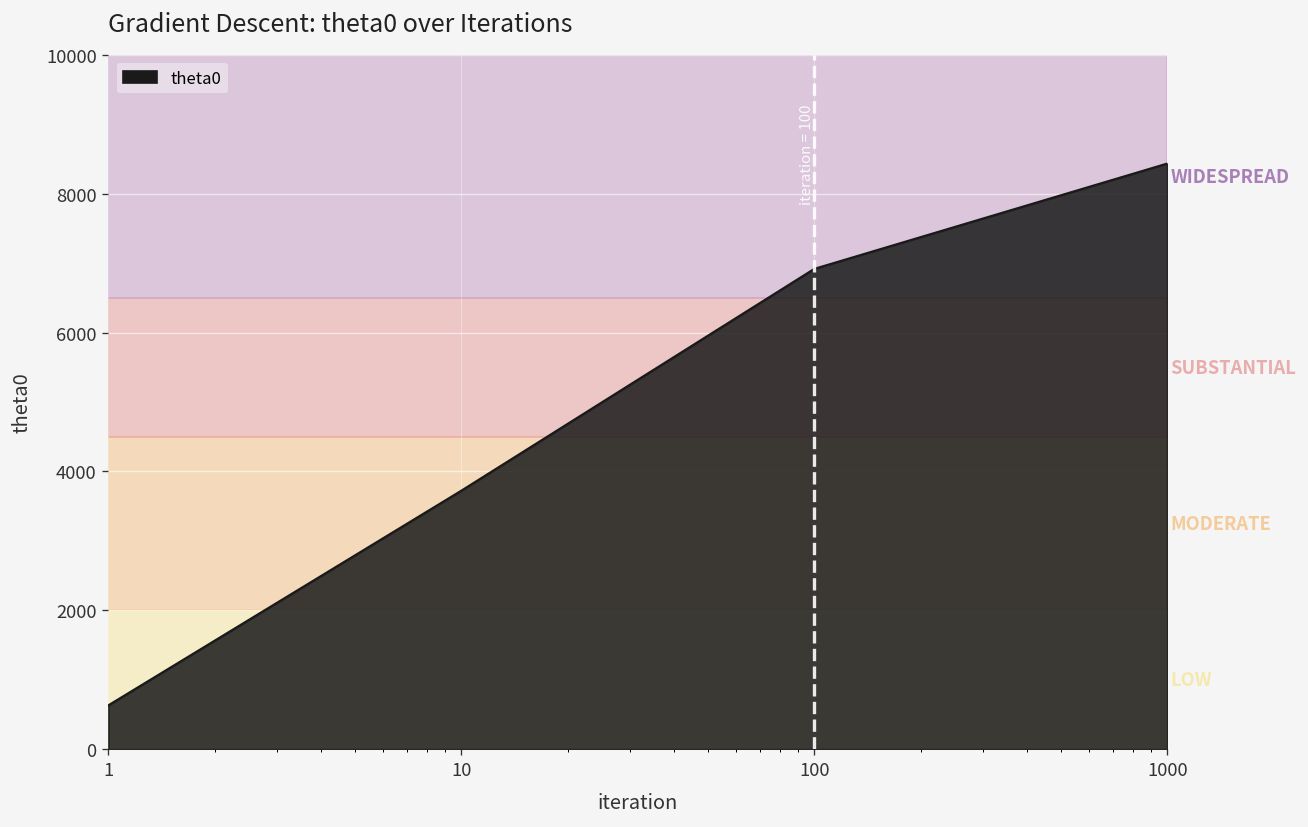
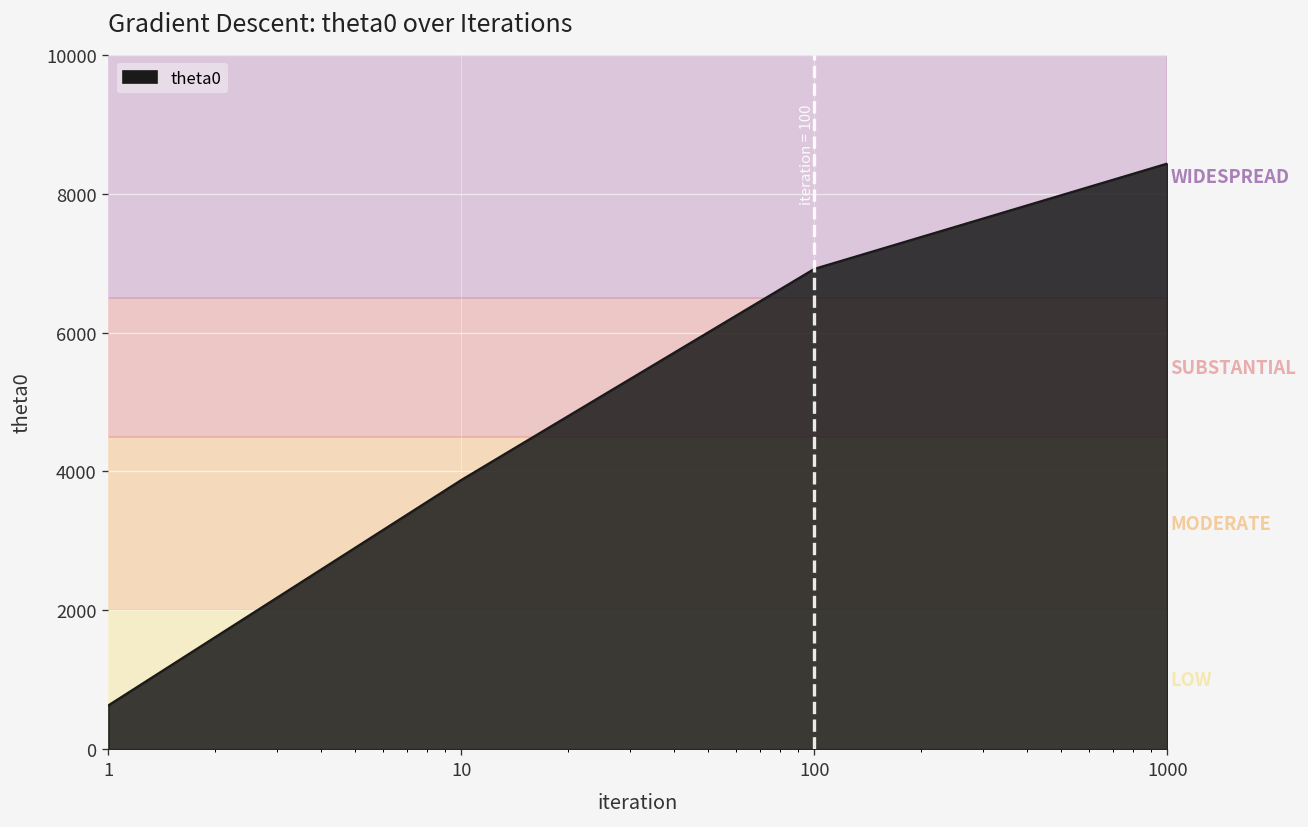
  {
    "1": 600,
-   "10": 3700,
+   "10": 3900,
    "100": 6900,
    "1000": 8400
  }
